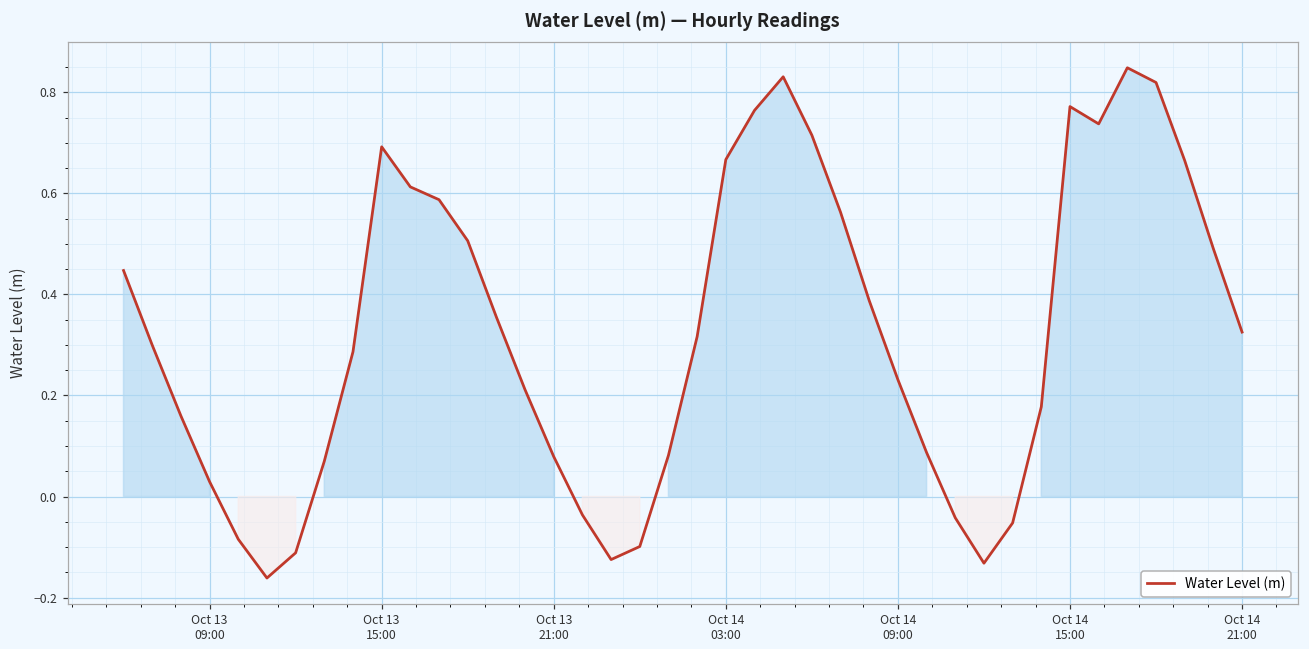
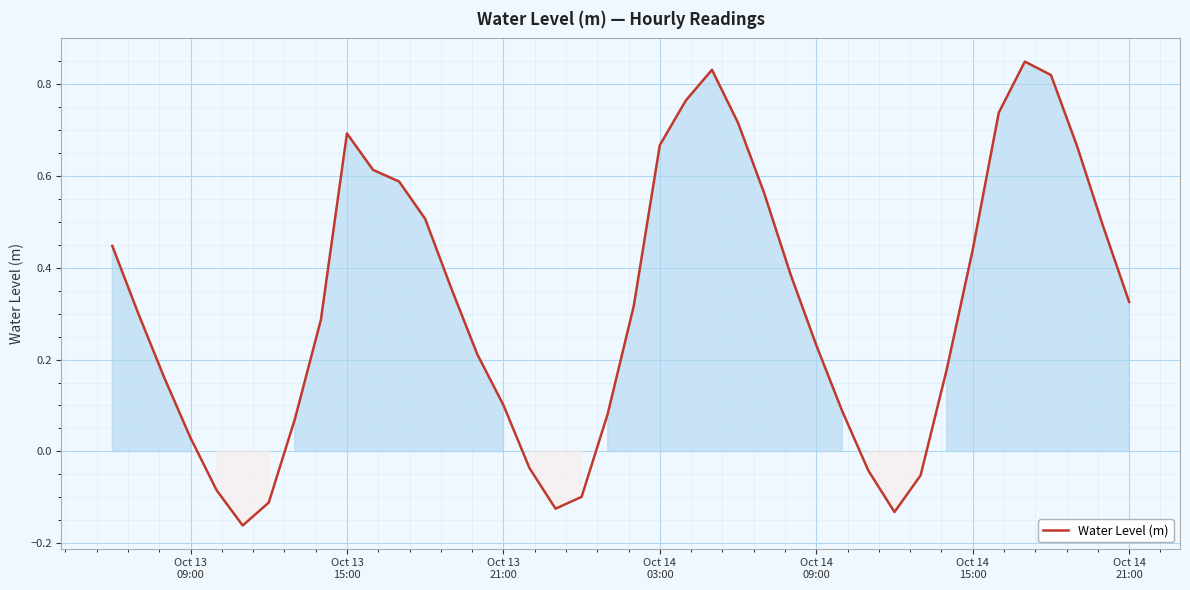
  {
    "Oct 13 09:00": 0.03,
    "Oct 13 15:00": 0.69,
-   "Oct 13 21:00": 0.08,
+   "Oct 13 21:00": 0.10,
    "Oct 14 03:00": 0.67,
    "Oct 14 09:00": 0.23,
-   "Oct 14 15:00": 0.77,
+   "Oct 14 15:00": 0.44,
    "Oct 14 21:00": 0.33
  }
